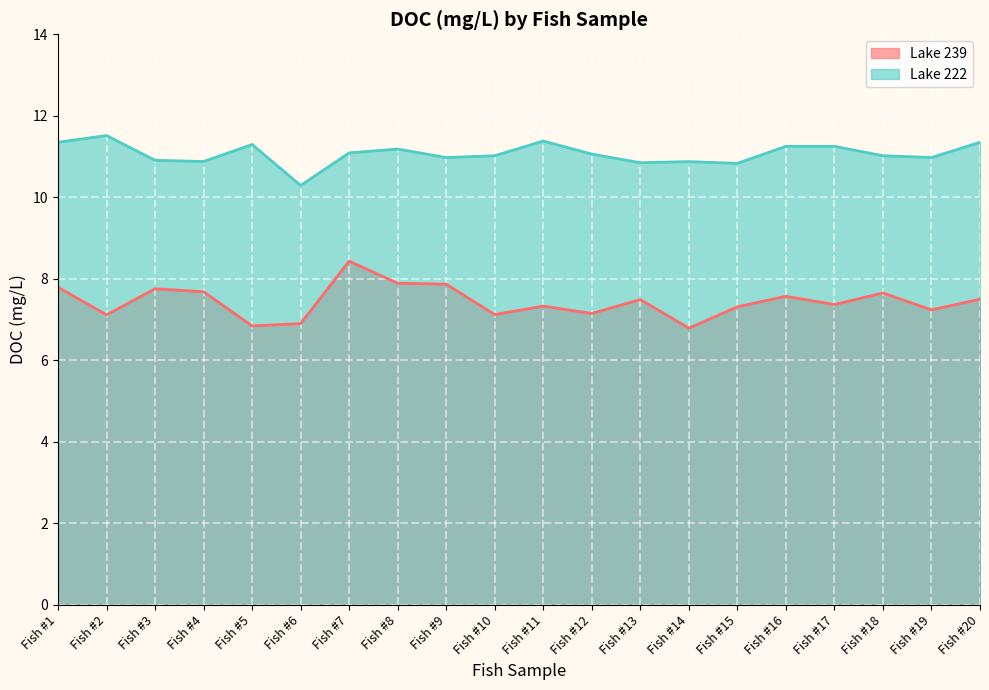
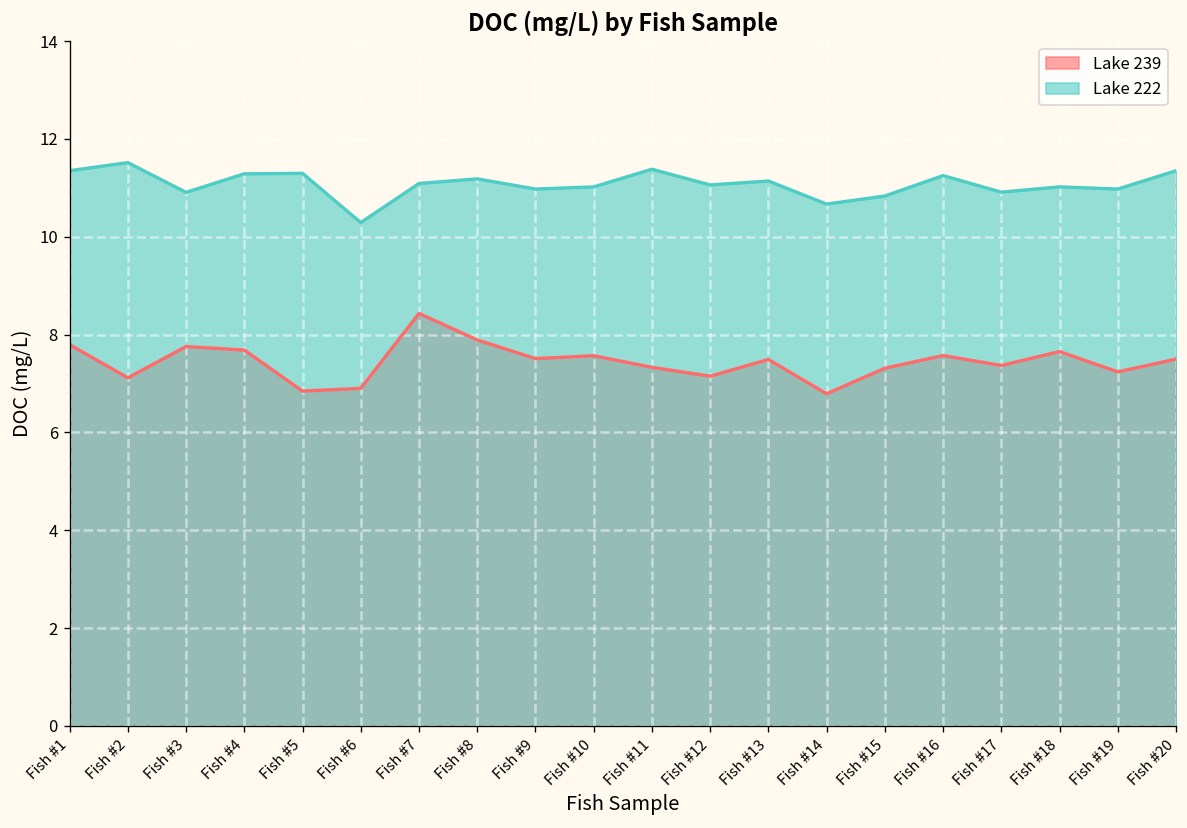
  {
    "Lake 239": {
      "Fish #1": 7.8,
      "Fish #2": 7.1,
      "Fish #3": 7.8,
      "Fish #4": 7.7,
      "Fish #5": 6.8,
      "Fish #6": 6.9,
      "Fish #7": 8.4,
      "Fish #8": 7.9,
-     "Fish #9": 7.9,
-     "Fish #10": 7.1,
+     "Fish #9": 7.5,
+     "Fish #10": 7.6,
      "Fish #11": 7.3,
      "Fish #12": 7.2,
      "Fish #13": 7.5,
      "Fish #14": 6.8,
      "Fish #15": 7.3,
      "Fish #16": 7.6,
      "Fish #17": 7.4,
      "Fish #18": 7.7,
      "Fish #19": 7.2,
      "Fish #20": 7.5
    },
    "Lake 222": {
      "Fish #1": 11.4,
      "Fish #2": 11.5,
      "Fish #3": 10.9,
-     "Fish #4": 10.9,
+     "Fish #4": 11.3,
      "Fish #5": 11.3,
      "Fish #6": 10.3,
      "Fish #7": 11.1,
      "Fish #8": 11.2,
      "Fish #9": 11.0,
      "Fish #10": 11.0,
      "Fish #11": 11.4,
      "Fish #12": 11.1,
-     "Fish #13": 10.8,
-     "Fish #14": 10.9,
+     "Fish #13": 11.1,
+     "Fish #14": 10.7,
      "Fish #15": 10.8,
      "Fish #16": 11.3,
-     "Fish #17": 11.3,
+     "Fish #17": 10.9,
      "Fish #18": 11.0,
      "Fish #19": 11.0,
      "Fish #20": 11.4
    }
  }
